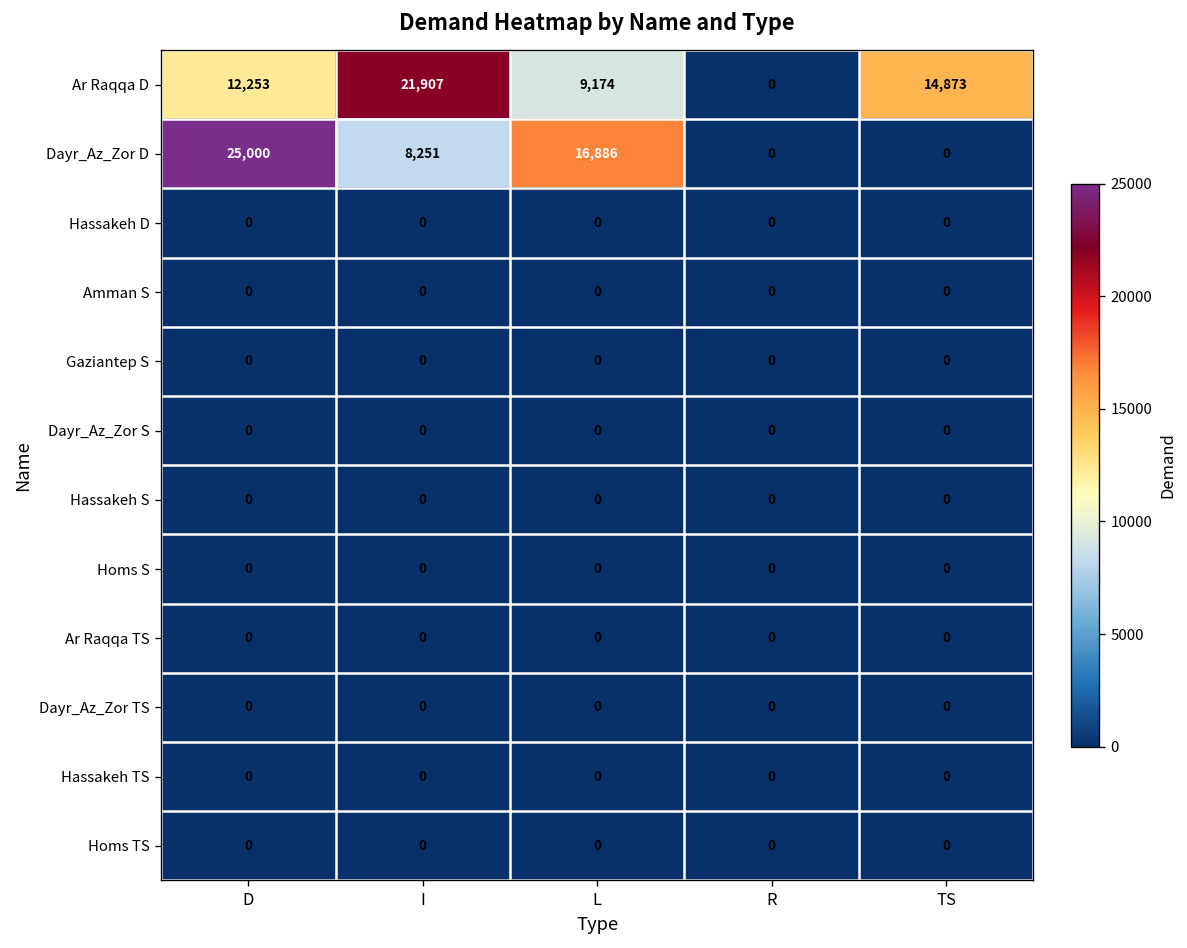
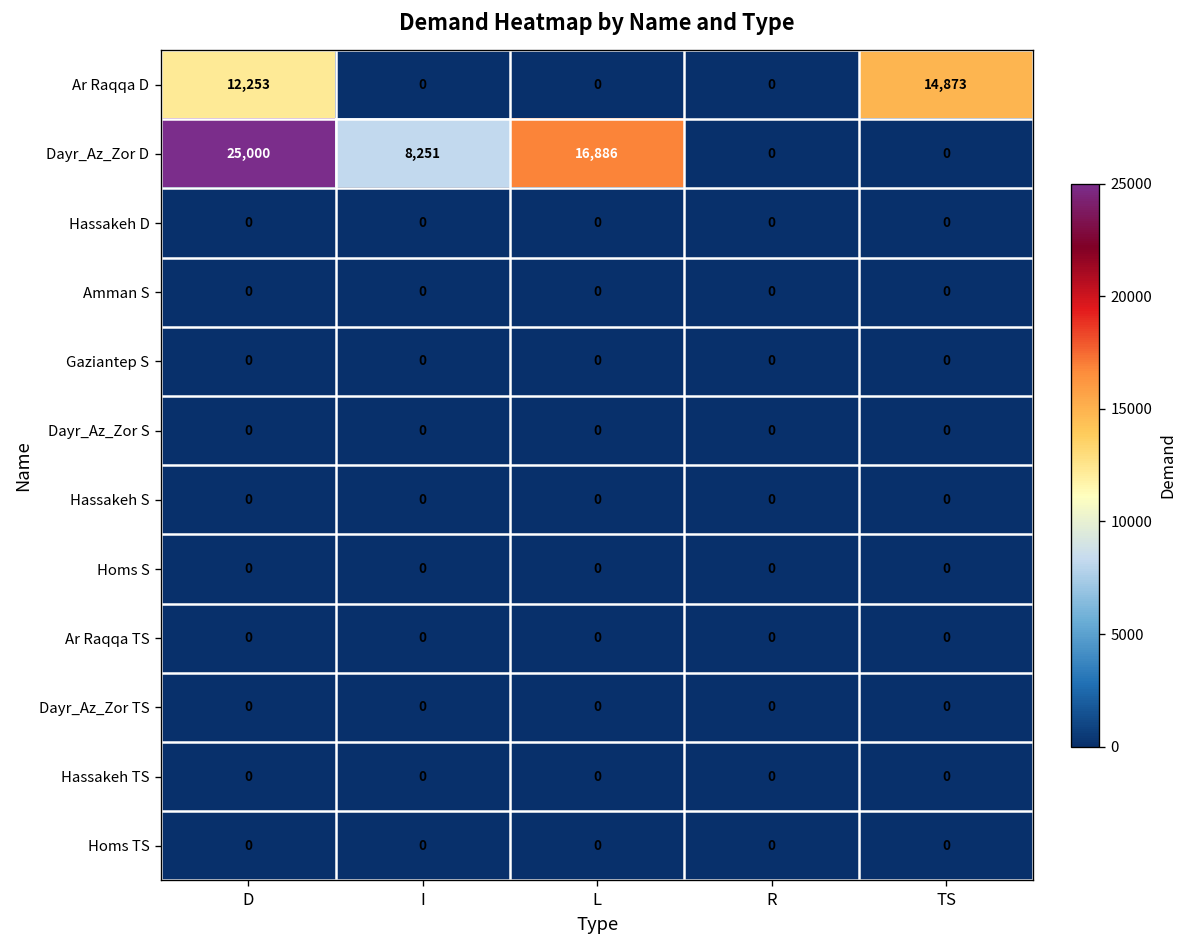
  {
    "Ar Raqqa D": {
      "D": "12,253",
-     "I": "21,907",
-     "L": "9,174",
+     "I": "0",
+     "L": "0",
      "R": "0",
      "TS": "14,873"
    },
    "Dayr_Az_Zor D": {
      "D": "25,000",
      "I": "8,251",
      "L": "16,886",
      "R": "0",
      "TS": "0"
    },
    "Hassakeh D": {
      "D": "0",
      "I": "0",
      "L": "0",
      "R": "0",
      "TS": "0"
    },
    "Amman S": {
      "D": "0",
      "I": "0",
      "L": "0",
      "R": "0",
      "TS": "0"
    },
    "Gaziantep S": {
      "D": "0",
      "I": "0",
      "L": "0",
      "R": "0",
      "TS": "0"
    },
    "Dayr_Az_Zor S": {
      "D": "0",
      "I": "0",
      "L": "0",
      "R": "0",
      "TS": "0"
    },
    "Hassakeh S": {
      "D": "0",
      "I": "0",
      "L": "0",
      "R": "0",
      "TS": "0"
    },
    "Homs S": {
      "D": "0",
      "I": "0",
      "L": "0",
      "R": "0",
      "TS": "0"
    },
    "Ar Raqqa TS": {
      "D": "0",
      "I": "0",
      "L": "0",
      "R": "0",
      "TS": "0"
    },
    "Dayr_Az_Zor TS": {
      "D": "0",
      "I": "0",
      "L": "0",
      "R": "0",
      "TS": "0"
    },
    "Hassakeh TS": {
      "D": "0",
      "I": "0",
      "L": "0",
      "R": "0",
      "TS": "0"
    },
    "Homs TS": {
      "D": "0",
      "I": "0",
      "L": "0",
      "R": "0",
      "TS": "0"
    }
  }
